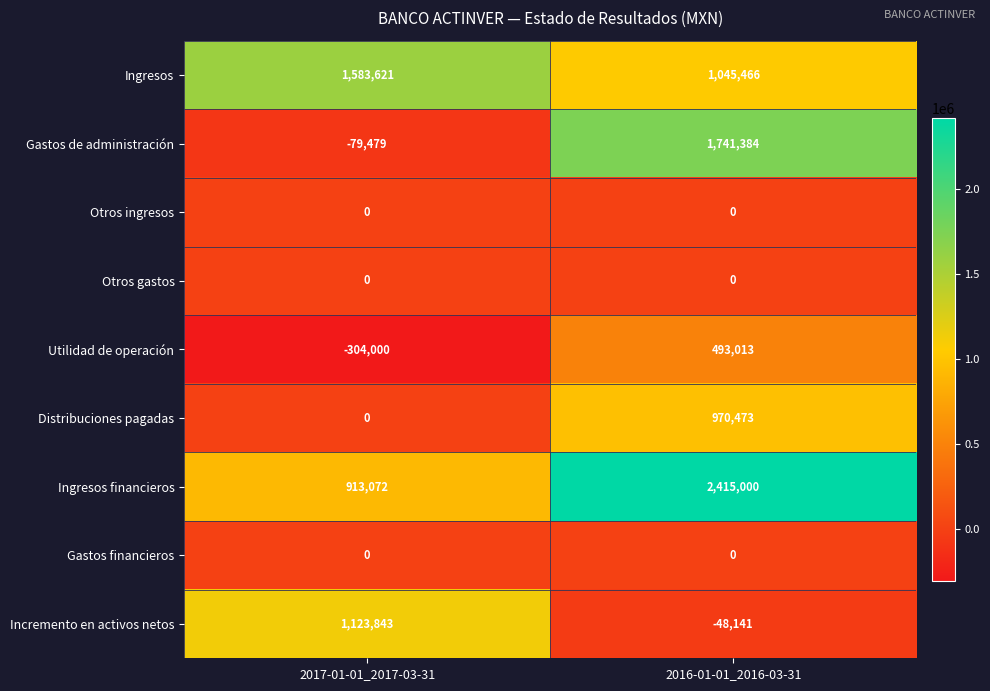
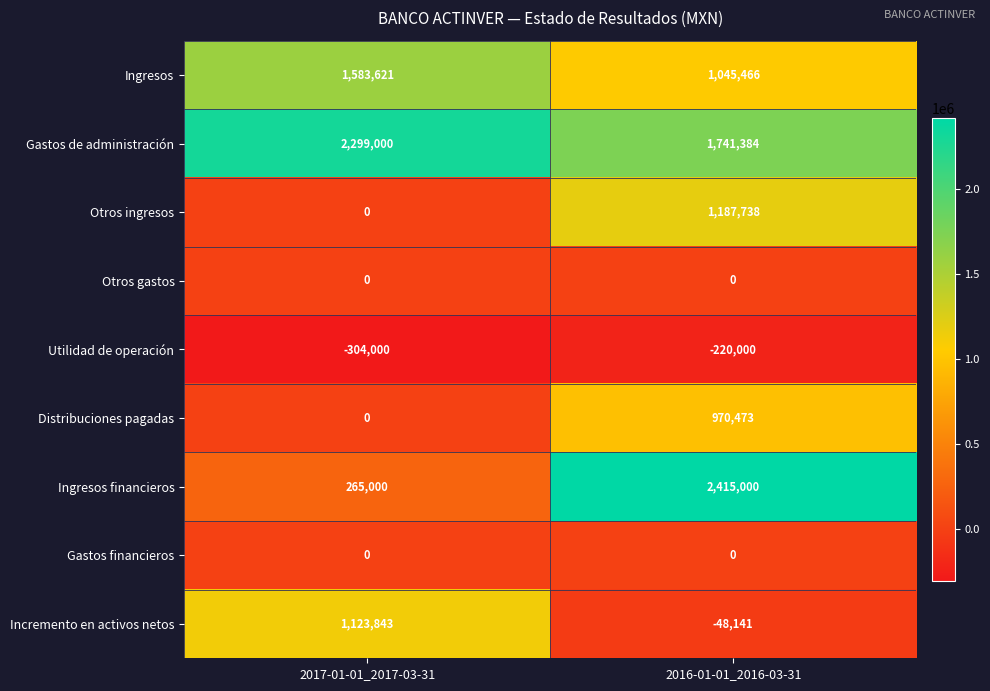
  {
    "Ingresos": {
      "2017-01-01_2017-03-31": "1,583,621",
      "2016-01-01_2016-03-31": "1,045,466"
    },
    "Gastos de administración": {
-     "2017-01-01_2017-03-31": "-79,479",
+     "2017-01-01_2017-03-31": "2,299,000",
      "2016-01-01_2016-03-31": "1,741,384"
    },
    "Otros ingresos": {
      "2017-01-01_2017-03-31": "0",
-     "2016-01-01_2016-03-31": "0"
+     "2016-01-01_2016-03-31": "1,187,738"
    },
    "Otros gastos": {
      "2017-01-01_2017-03-31": "0",
      "2016-01-01_2016-03-31": "0"
    },
    "Utilidad de operación": {
      "2017-01-01_2017-03-31": "-304,000",
-     "2016-01-01_2016-03-31": "493,013"
+     "2016-01-01_2016-03-31": "-220,000"
    },
    "Distribuciones pagadas": {
      "2017-01-01_2017-03-31": "0",
      "2016-01-01_2016-03-31": "970,473"
    },
    "Ingresos financieros": {
-     "2017-01-01_2017-03-31": "913,072",
+     "2017-01-01_2017-03-31": "265,000",
      "2016-01-01_2016-03-31": "2,415,000"
    },
    "Gastos financieros": {
      "2017-01-01_2017-03-31": "0",
      "2016-01-01_2016-03-31": "0"
    },
    "Incremento en activos netos": {
      "2017-01-01_2017-03-31": "1,123,843",
      "2016-01-01_2016-03-31": "-48,141"
    }
  }
